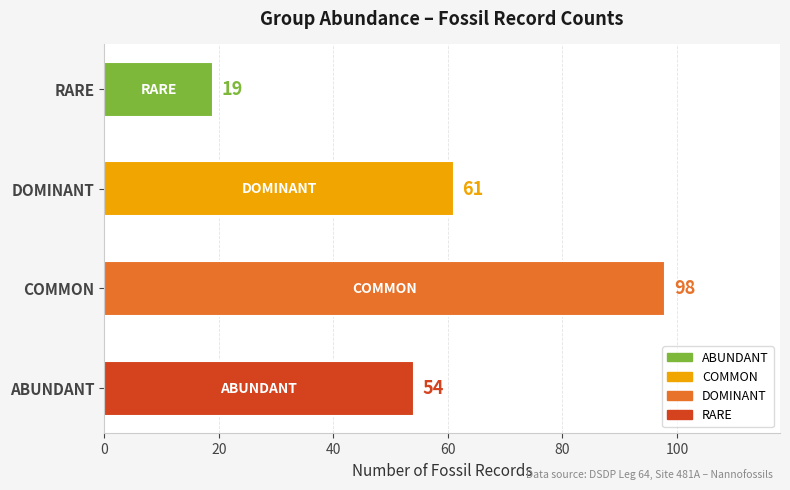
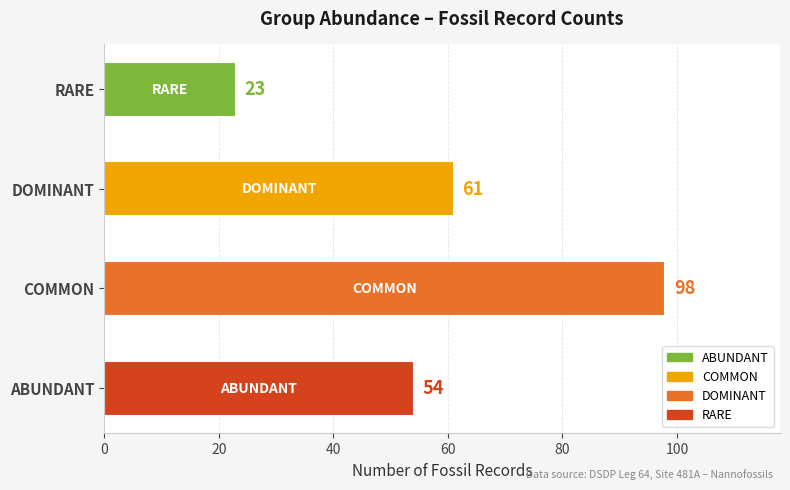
  {
-   "RARE": 19,
+   "RARE": 23,
    "DOMINANT": 61,
    "COMMON": 98,
    "ABUNDANT": 54
  }
